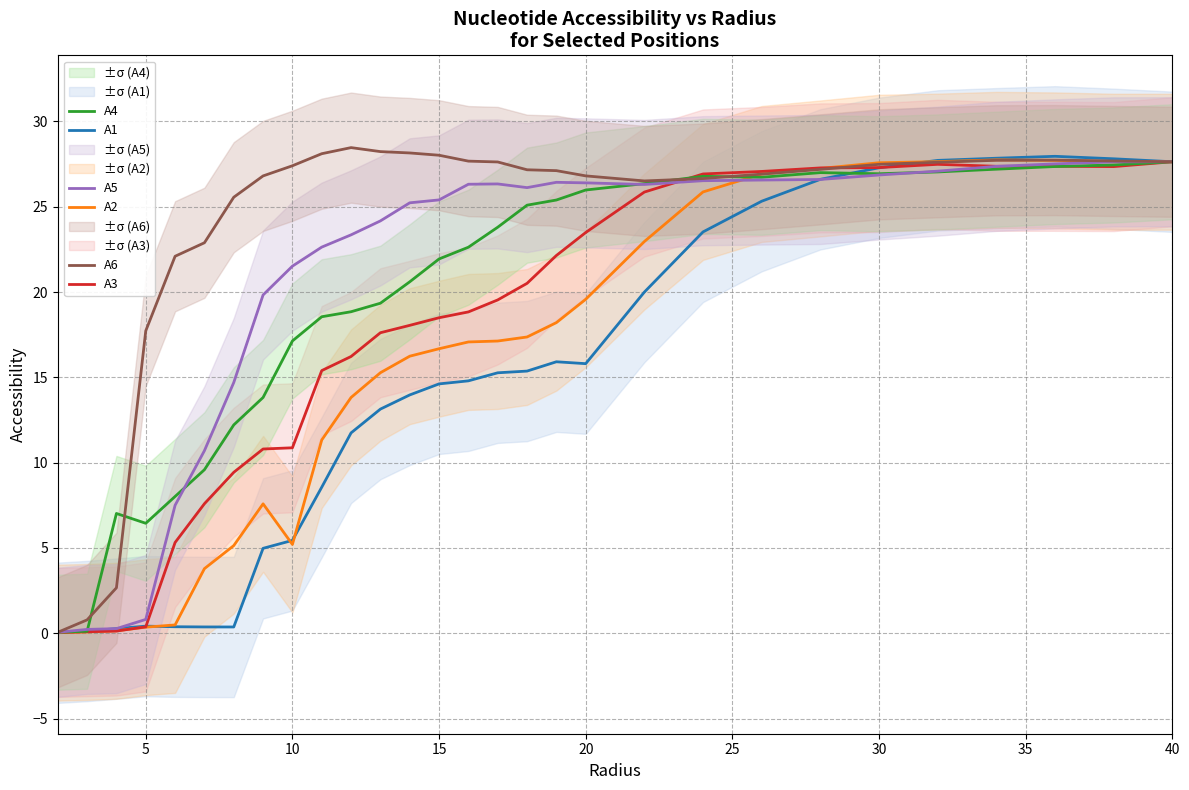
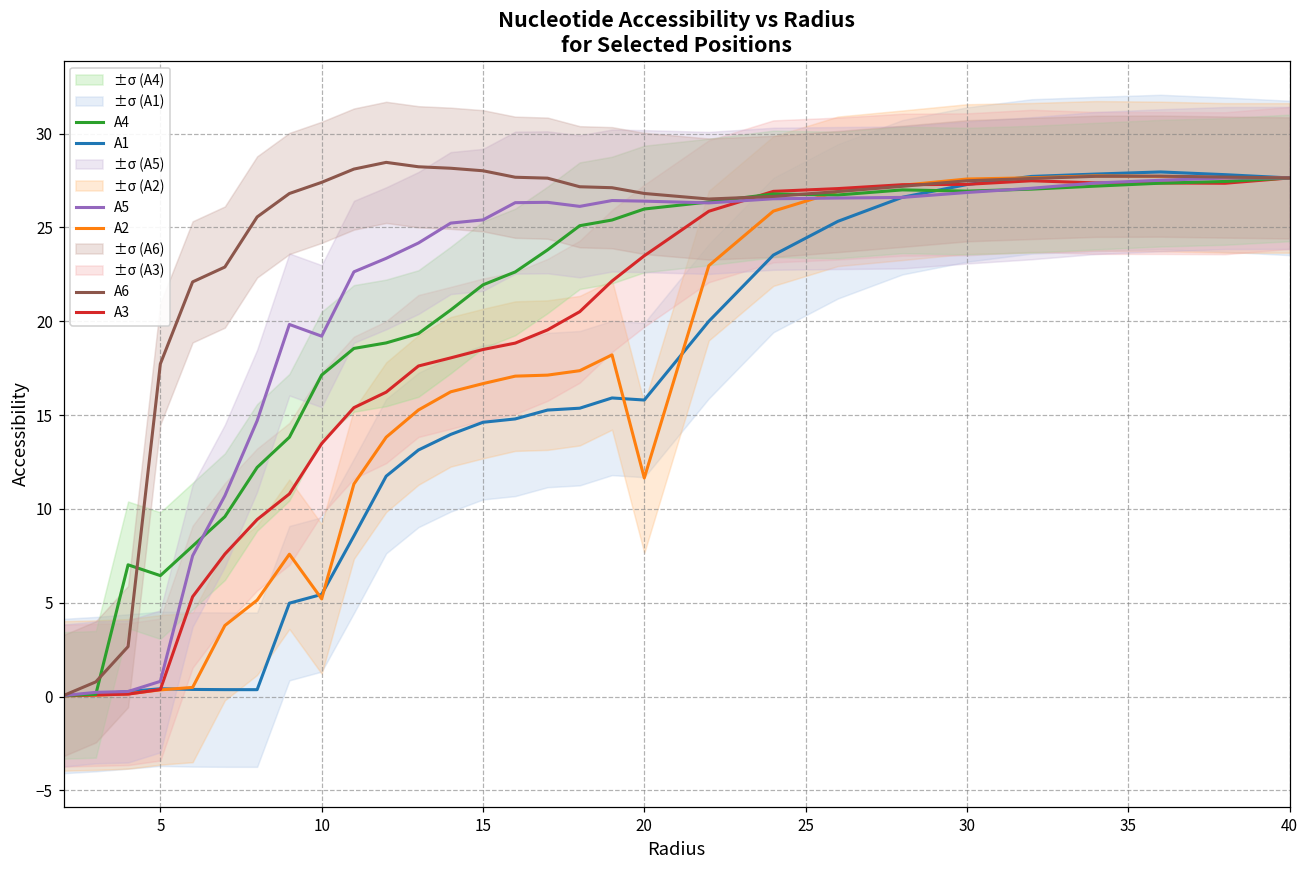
  {
    "A1": {
      "10": 5.4,
      "15": 14.6,
      "20": 15.8
    },
    "A2": {
      "10": 5.2,
      "15": 16.7,
-     "20": 19.6
+     "20": 11.6
    },
    "A3": {
-     "10": 10.9,
+     "10": 13.5,
      "15": 18.5
    },
    "A4": {
      "5": 6.4,
      "15": 21.9,
      "20": 26.0
    },
    "A5": {
      "5": 0.8,
-     "10": 21.5,
+     "10": 19.2,
      "20": 26.4
    },
    "A6": {
      "5": 17.7,
      "10": 27.4,
      "15": 28.0,
      "20": 26.8
    }
  }
